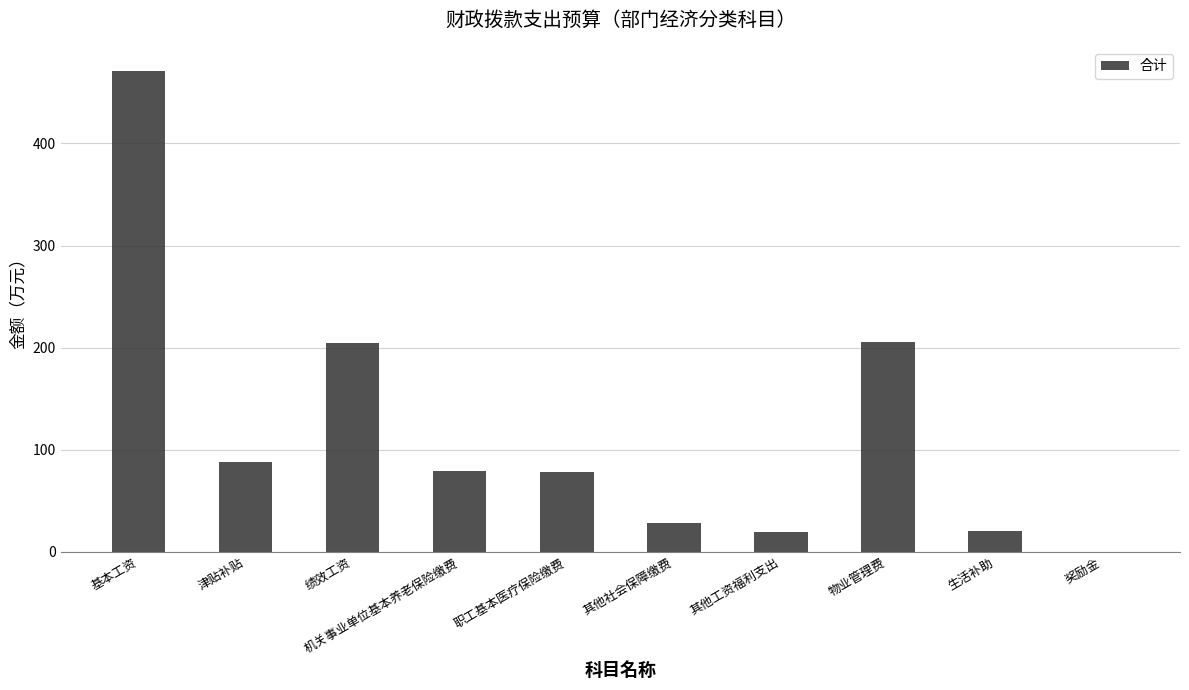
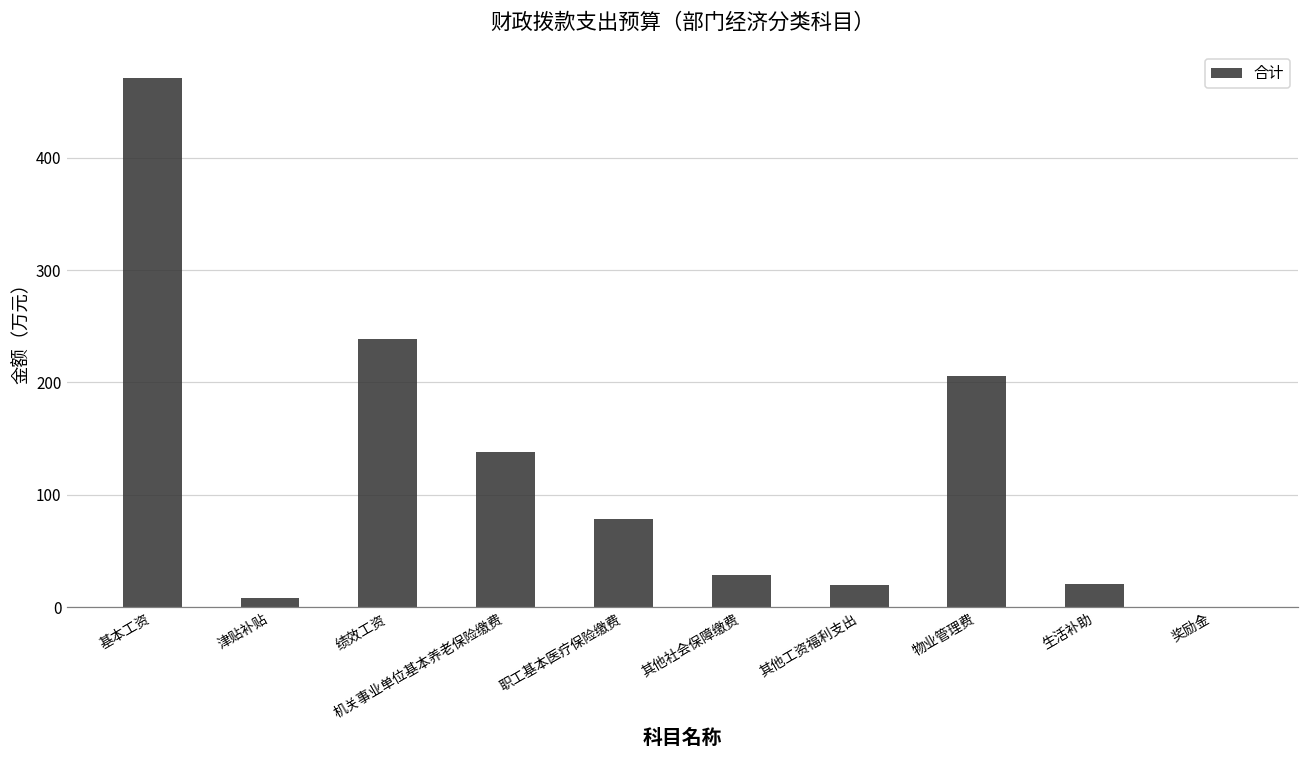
  {
    "基本工资": 471,
-   "津贴补贴": 88,
-   "绩效工资": 205,
-   "机关事业单位基本养老保险缴费": 79,
+   "津贴补贴": 8,
+   "绩效工资": 239,
+   "机关事业单位基本养老保险缴费": 138,
    "职工基本医疗保险缴费": 78,
    "其他社会保障缴费": 28,
    "其他工资福利支出": 19,
    "物业管理费": 206,
    "生活补助": 20
  }
